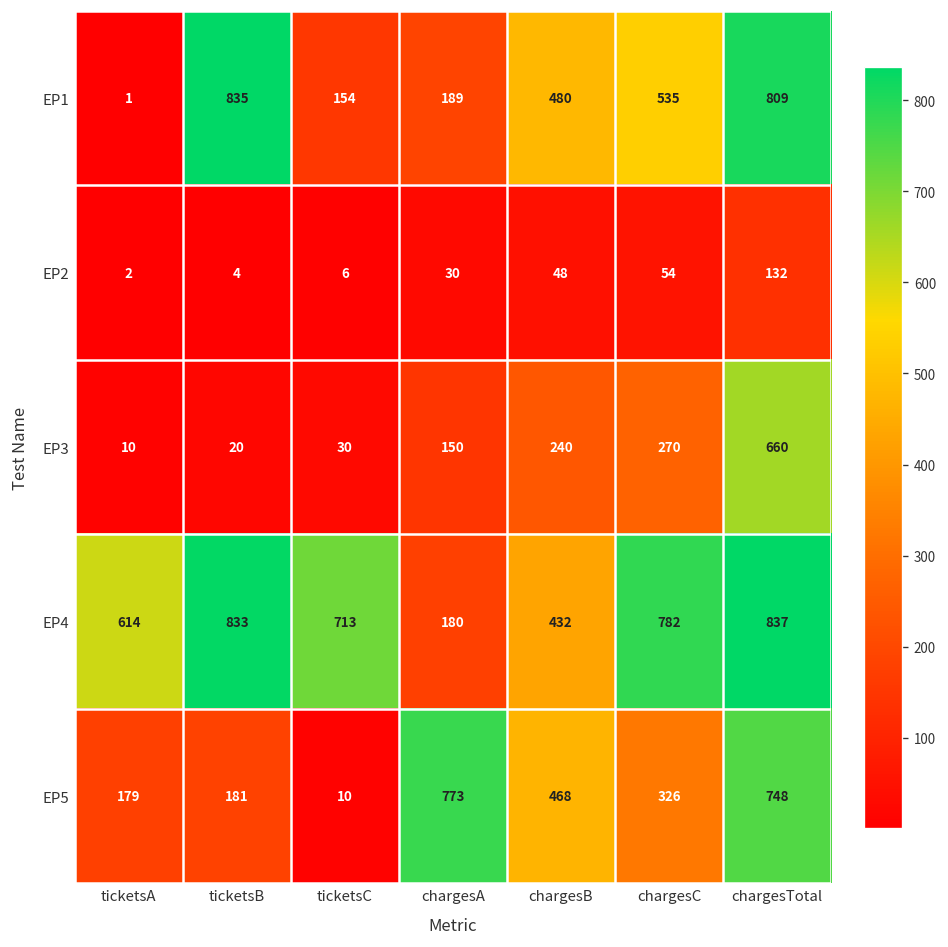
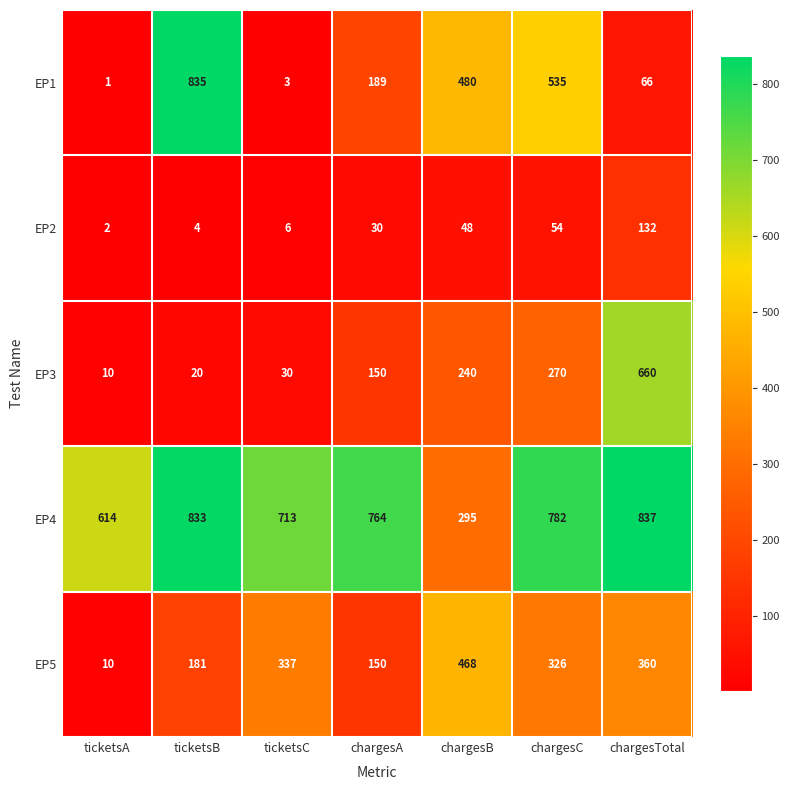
  {
    "EP1": {
      "ticketsA": 1,
      "ticketsB": 835,
-     "ticketsC": 154,
+     "ticketsC": 3,
      "chargesA": 189,
      "chargesB": 480,
      "chargesC": 535,
-     "chargesTotal": 809
+     "chargesTotal": 66
    },
    "EP2": {
      "ticketsA": 2,
      "ticketsB": 4,
      "ticketsC": 6,
      "chargesA": 30,
      "chargesB": 48,
      "chargesC": 54,
      "chargesTotal": 132
    },
    "EP3": {
      "ticketsA": 10,
      "ticketsB": 20,
      "ticketsC": 30,
      "chargesA": 150,
      "chargesB": 240,
      "chargesC": 270,
      "chargesTotal": 660
    },
    "EP4": {
      "ticketsA": 614,
      "ticketsB": 833,
      "ticketsC": 713,
-     "chargesA": 180,
-     "chargesB": 432,
+     "chargesA": 764,
+     "chargesB": 295,
      "chargesC": 782,
      "chargesTotal": 837
    },
    "EP5": {
-     "ticketsA": 179,
+     "ticketsA": 10,
      "ticketsB": 181,
-     "ticketsC": 10,
-     "chargesA": 773,
+     "ticketsC": 337,
+     "chargesA": 150,
      "chargesB": 468,
      "chargesC": 326,
-     "chargesTotal": 748
+     "chargesTotal": 360
    }
  }
